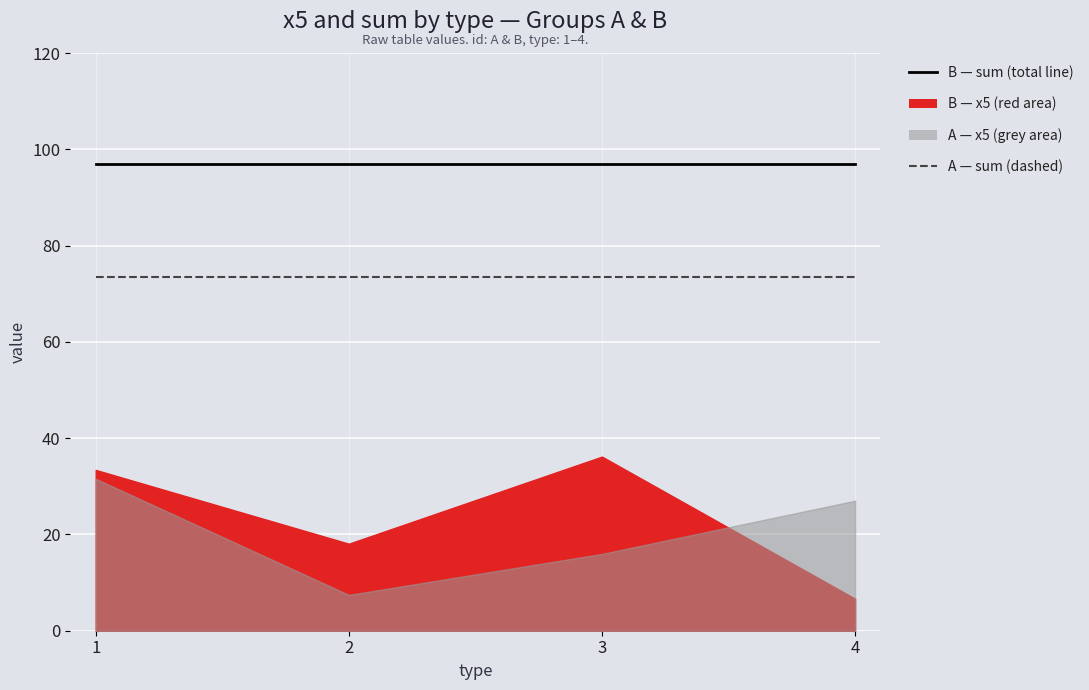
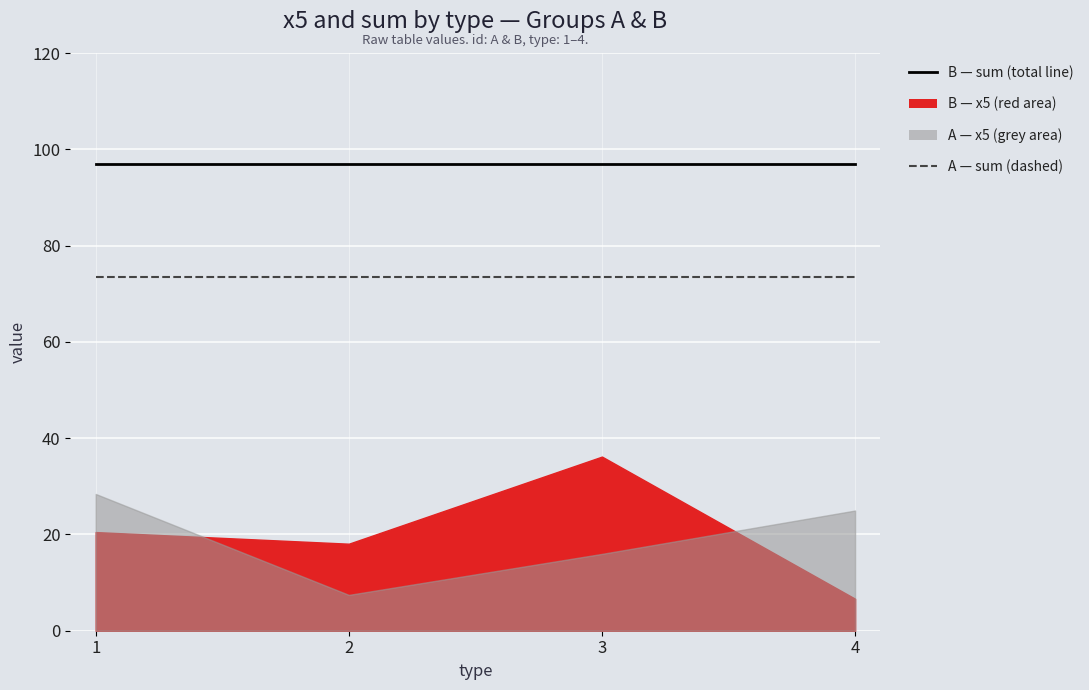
  {
    "B — x5 (red area)": {
-     "1": 33,
+     "1": 20,
      "2": 18,
      "3": 36,
      "4": 7
    },
    "B — sum (total line)": {
      "1": 97,
      "2": 97,
      "3": 97,
      "4": 97
    },
    "A — x5 (grey area)": {
-     "1": 32,
+     "1": 28,
      "2": 7,
      "3": 16,
-     "4": 27
+     "4": 25
    },
    "A — sum (dashed)": {
      "1": 73,
      "2": 73,
      "3": 73,
      "4": 73
    }
  }
